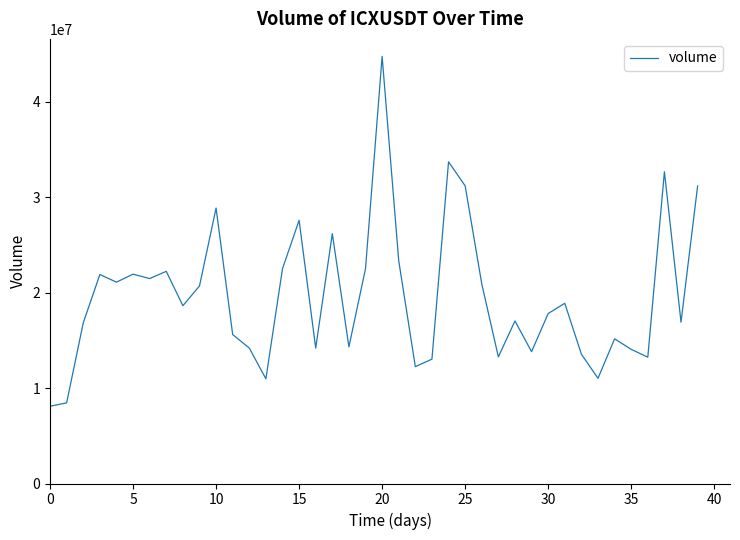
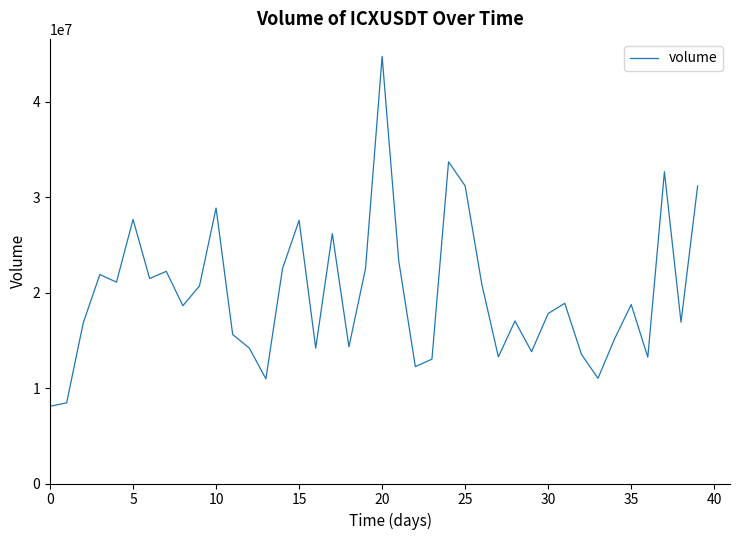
  {
    "0": 8000000,
-   "5": 22000000,
+   "5": 28000000,
    "10": 29000000,
    "15": 28000000,
    "20": 45000000,
    "25": 31000000,
    "30": 18000000,
-   "35": 14000000
+   "35": 19000000
  }
